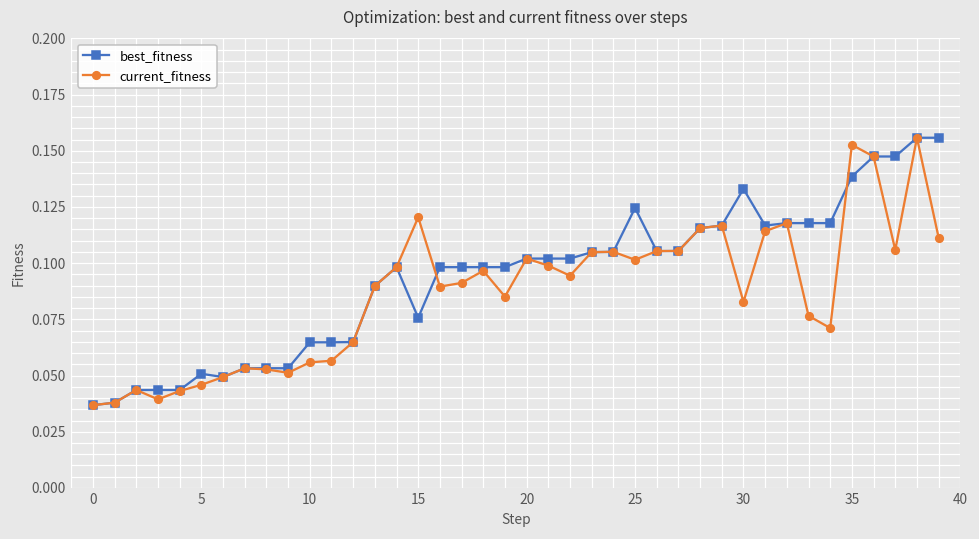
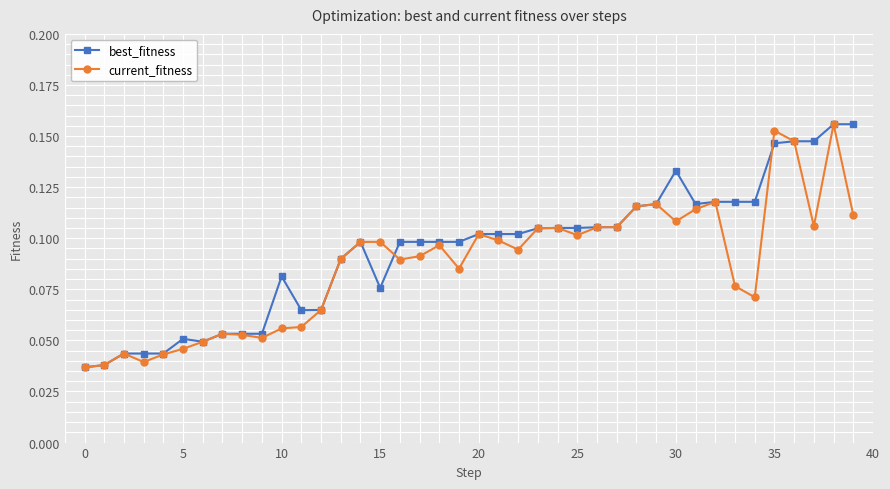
  {
    "best_fitness": {
      "5": 0.051,
-     "10": 0.065,
+     "10": 0.081,
      "15": 0.076,
-     "25": 0.125,
+     "25": 0.105,
      "30": 0.133,
-     "35": 0.139
+     "35": 0.146
    },
    "current_fitness": {
      "5": 0.046,
      "10": 0.056,
-     "15": 0.120,
+     "15": 0.098,
      "25": 0.102,
-     "30": 0.083,
+     "30": 0.108,
      "35": 0.153
    }
  }
